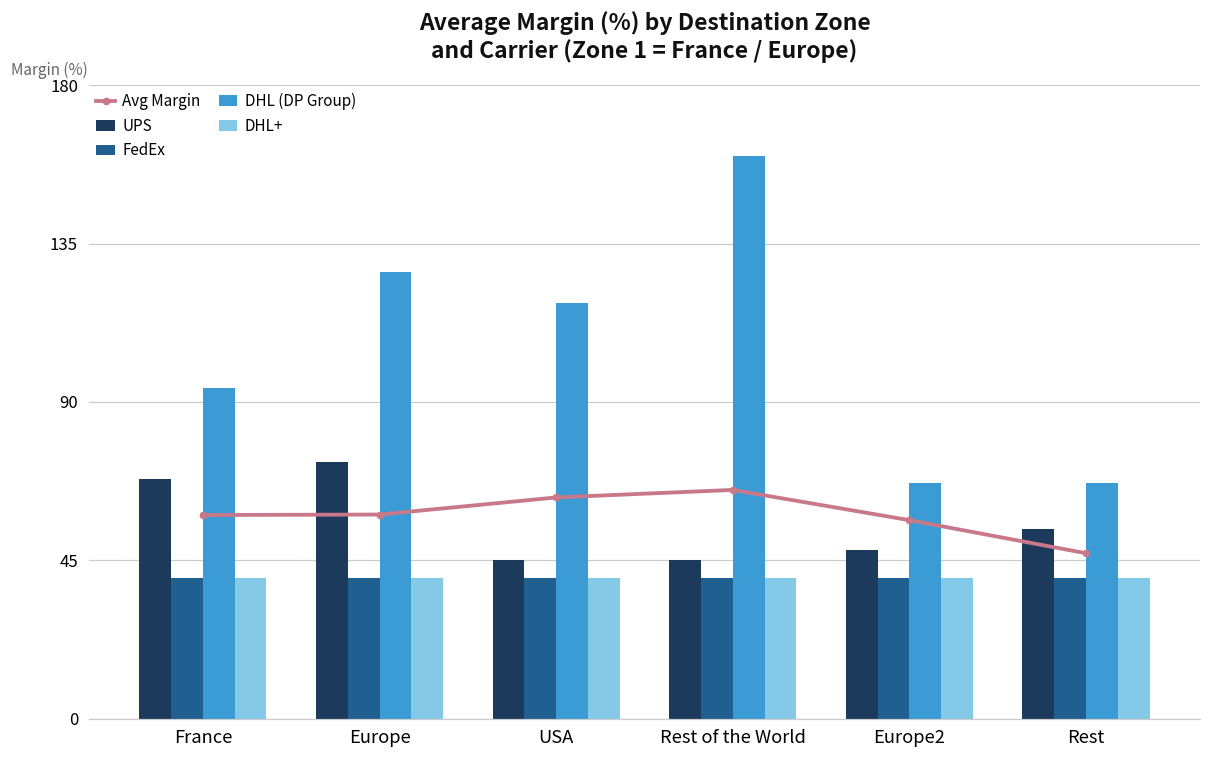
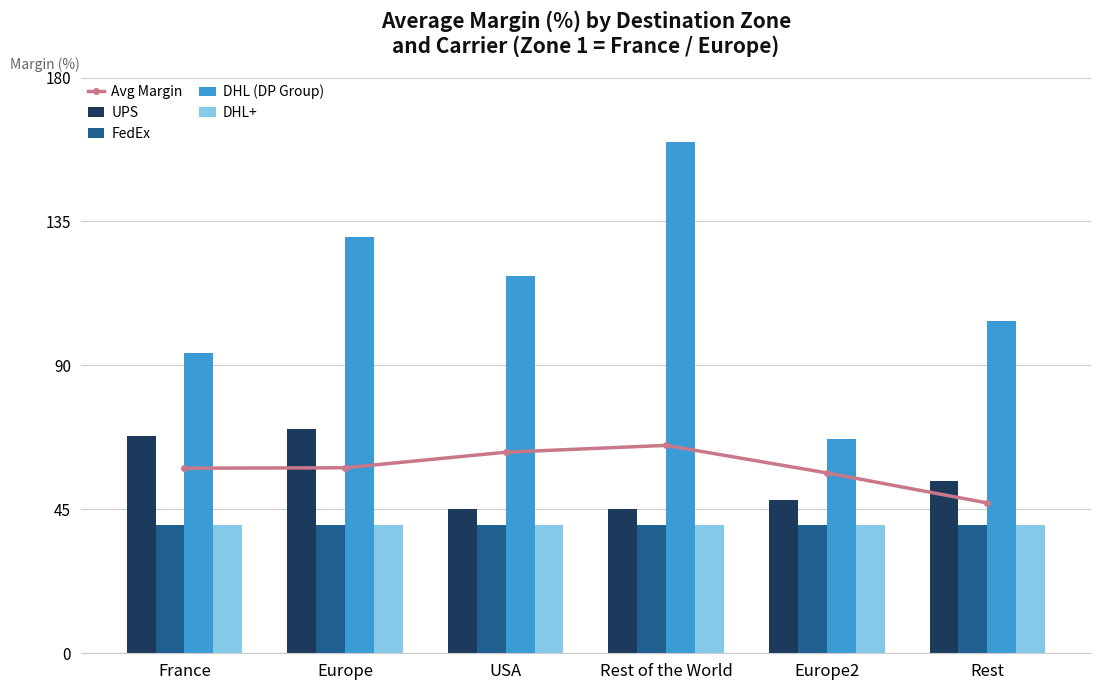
  {
    "UPS": {
      "France": 68,
-     "Europe": 73,
+     "Europe": 70,
      "USA": 45,
      "Rest of the World": 45,
      "Europe2": 48,
      "Rest": 54
    },
    "Avg Margin": {
      "France": 58,
      "Europe": 58,
      "USA": 63,
      "Rest of the World": 65,
      "Europe2": 56,
      "Rest": 47
    },
    "FedEx": {
      "France": 40,
      "Europe": 40,
      "USA": 40,
      "Rest of the World": 40,
      "Europe2": 40,
      "Rest": 40
    },
    "DHL (DP Group)": {
      "France": 94,
-     "Europe": 127,
+     "Europe": 130,
      "USA": 118,
      "Rest of the World": 160,
      "Europe2": 67,
-     "Rest": 67
+     "Rest": 104
    },
    "DHL+": {
      "France": 40,
      "Europe": 40,
      "USA": 40,
      "Rest of the World": 40,
      "Europe2": 40,
      "Rest": 40
    }
  }
